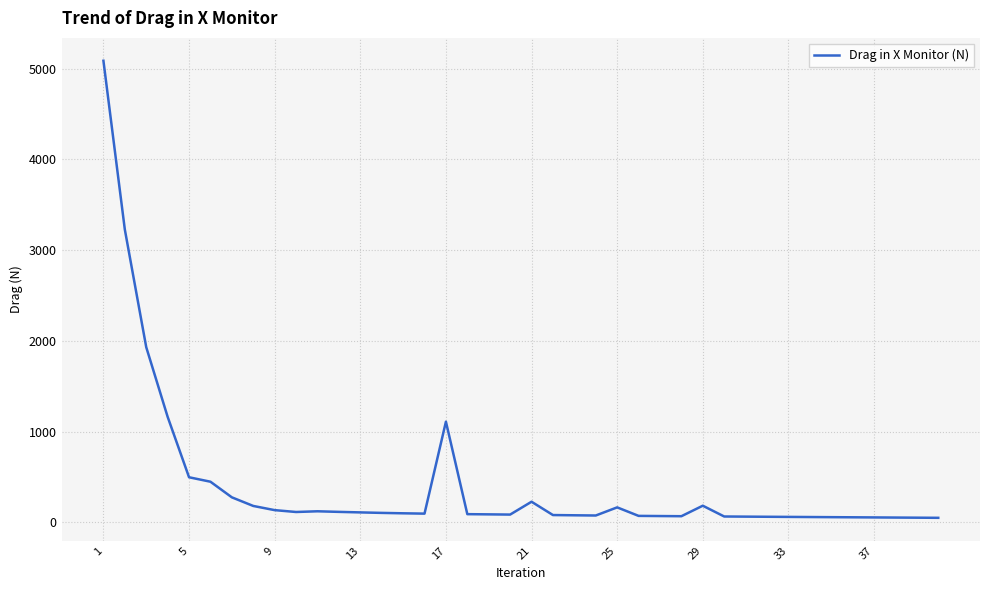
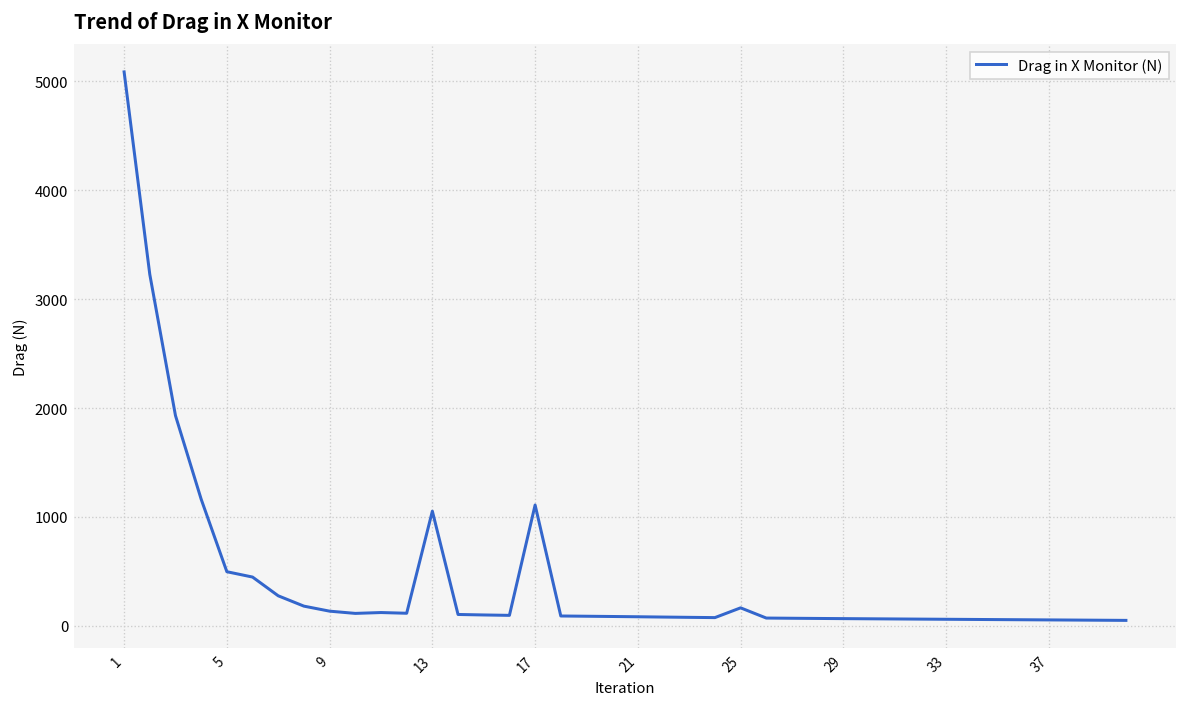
  {
    "1": 5100,
    "5": 500,
    "9": 100,
-   "13": 100,
+   "13": 1100,
    "17": 1100,
-   "21": 200,
+   "21": 100,
    "25": 200,
-   "29": 200,
+   "29": 100,
    "33": 100,
    "37": 100
  }
